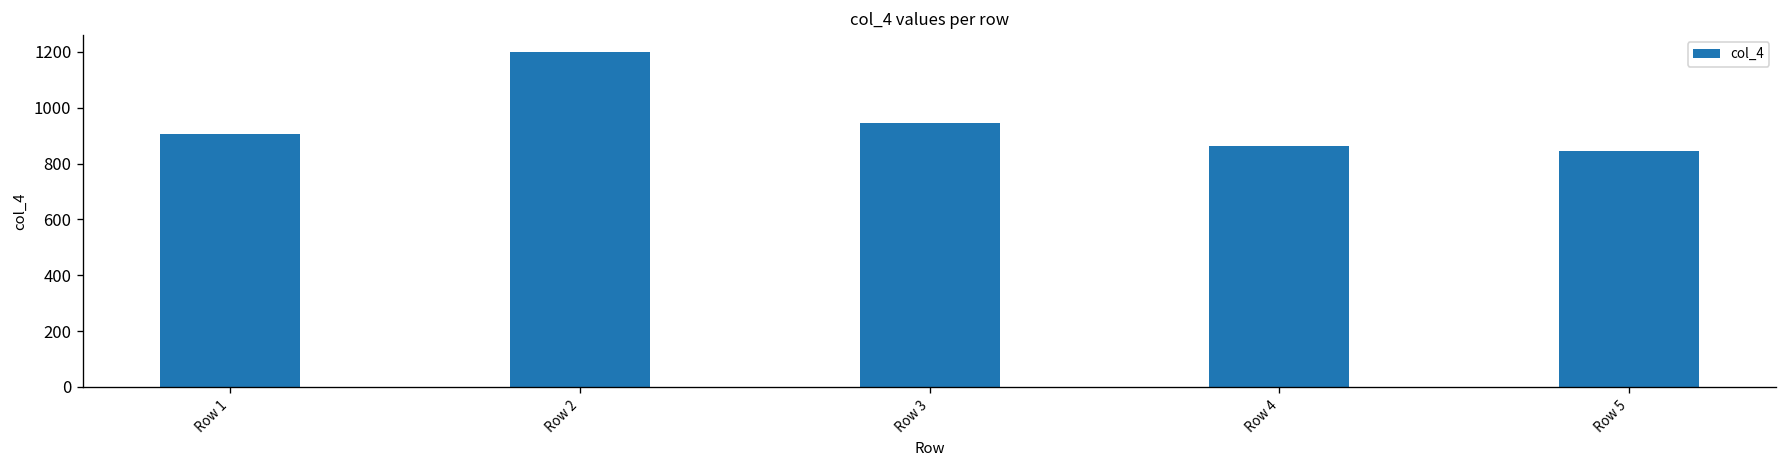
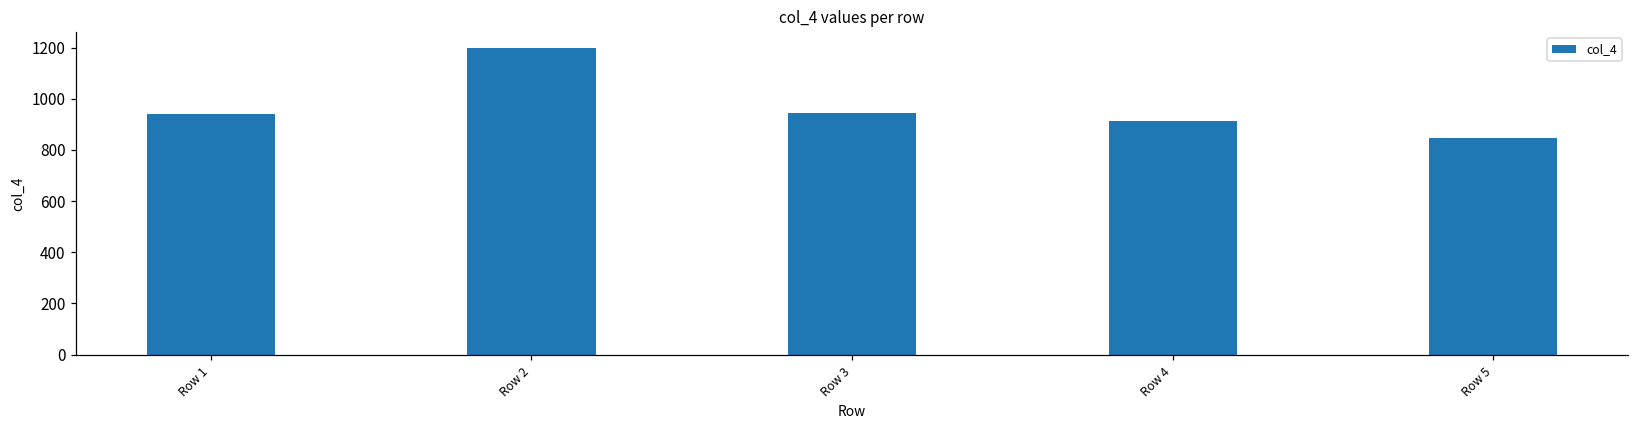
  {
-   "Row 1": 910,
+   "Row 1": 940,
    "Row 2": 1200,
    "Row 3": 940,
-   "Row 4": 860,
+   "Row 4": 910,
    "Row 5": 850
  }
